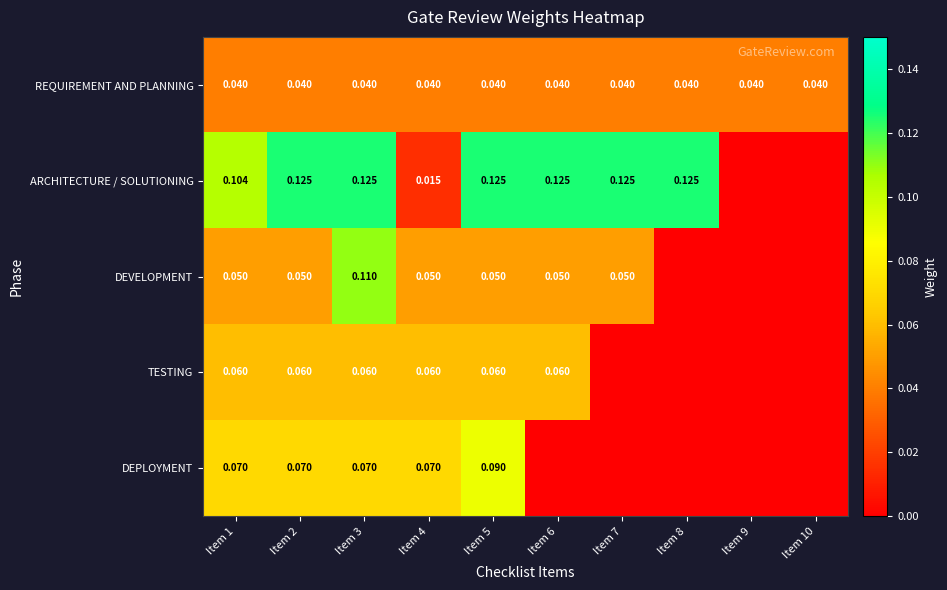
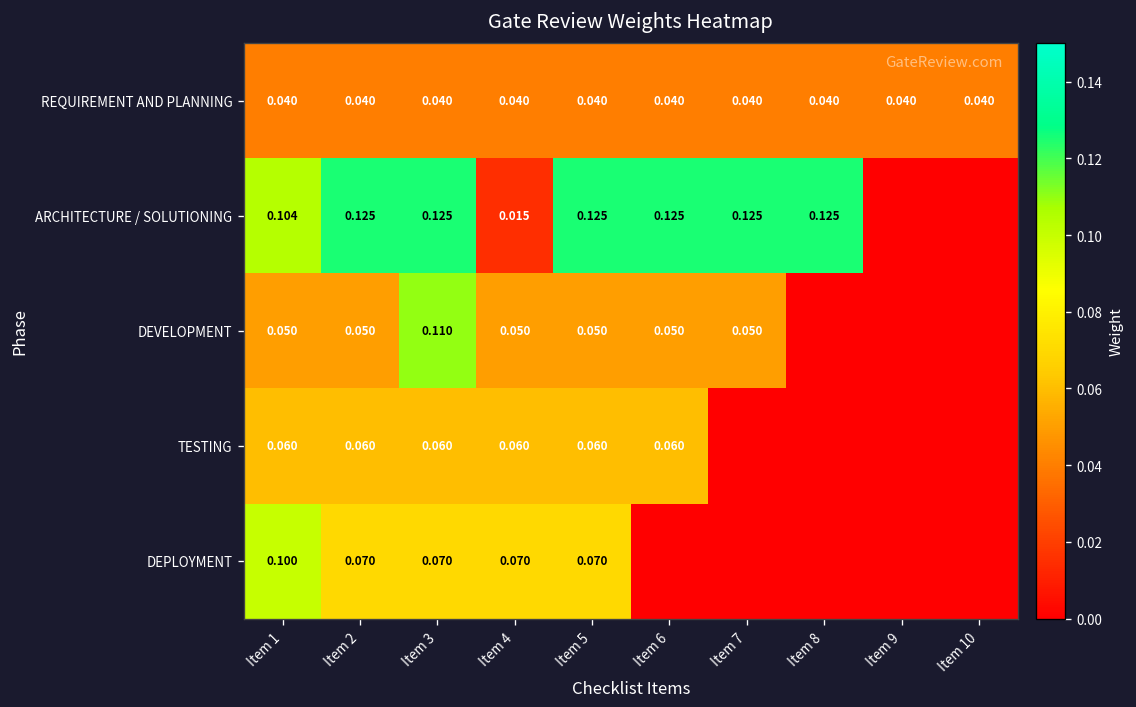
  {
    "REQUIREMENT AND PLANNING": {
      "Item 1": 0.040,
      "Item 2": 0.040,
      "Item 3": 0.040,
      "Item 4": 0.040,
      "Item 5": 0.040,
      "Item 6": 0.040,
      "Item 7": 0.040,
      "Item 8": 0.040,
      "Item 9": 0.040
    },
    "ARCHITECTURE / SOLUTIONING": {
      "Item 1": 0.104,
      "Item 2": 0.125,
      "Item 3": 0.125,
      "Item 4": 0.015,
      "Item 5": 0.125,
      "Item 6": 0.125,
      "Item 7": 0.125,
      "Item 8": 0.125
    },
    "DEVELOPMENT": {
      "Item 1": 0.050,
      "Item 2": 0.050,
      "Item 3": 0.110,
      "Item 4": 0.050,
      "Item 5": 0.050,
      "Item 6": 0.050,
      "Item 7": 0.050
    },
    "TESTING": {
      "Item 1": 0.060,
      "Item 2": 0.060,
      "Item 3": 0.060,
      "Item 4": 0.060,
      "Item 5": 0.060,
      "Item 6": 0.060
    },
    "DEPLOYMENT": {
-     "Item 1": 0.070,
+     "Item 1": 0.100,
      "Item 2": 0.070,
      "Item 3": 0.070,
      "Item 4": 0.070,
-     "Item 5": 0.090
+     "Item 5": 0.070
    }
  }
